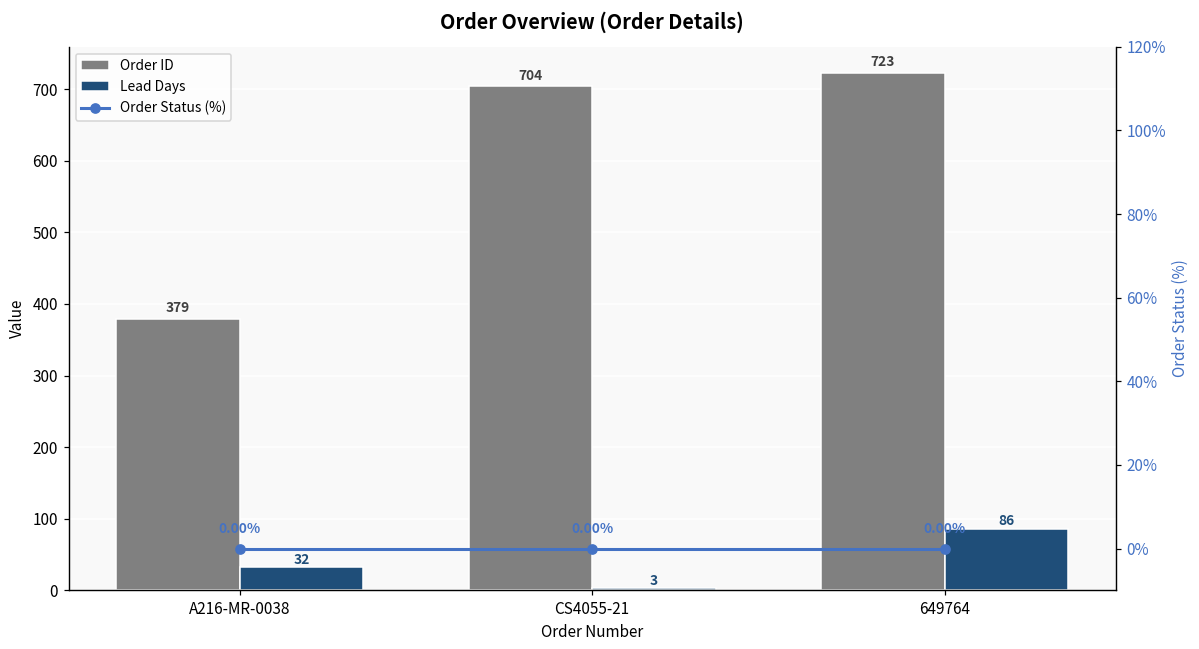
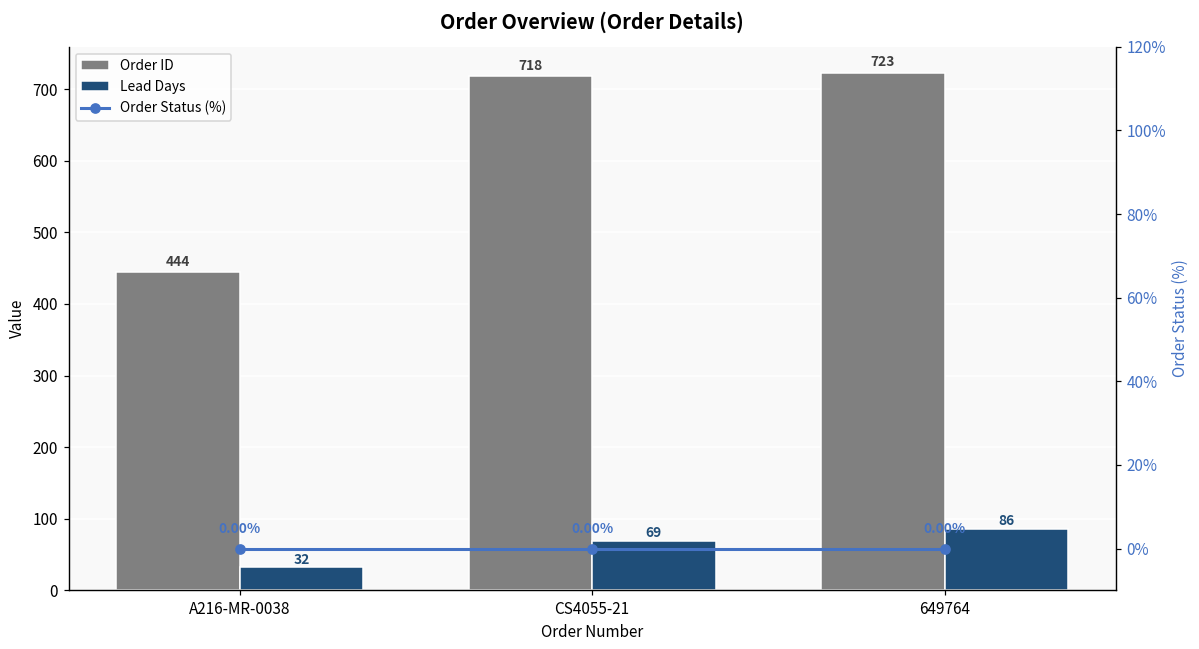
  {
    "Order ID": {
-     "A216-MR-0038": "379",
-     "CS4055-21": "704",
+     "A216-MR-0038": "444",
+     "CS4055-21": "718",
      "649764": "723"
    },
    "Lead Days": {
      "A216-MR-0038": "32",
-     "CS4055-21": "3",
+     "CS4055-21": "69",
      "649764": "86"
    },
    "Order Status (%)": {
      "A216-MR-0038": "0.00%",
      "CS4055-21": "0.00%",
      "649764": "0.00%"
    }
  }
